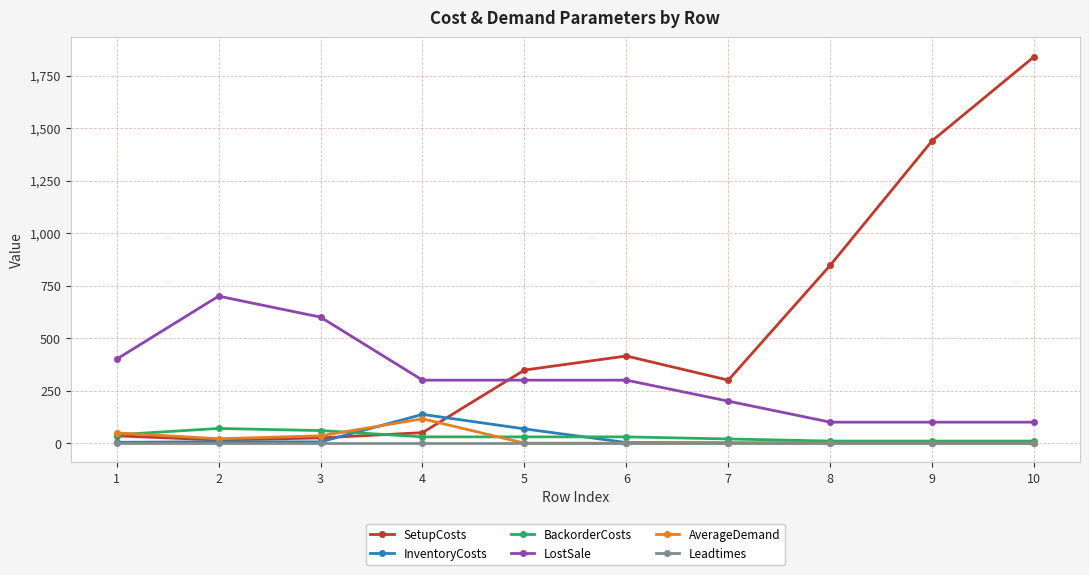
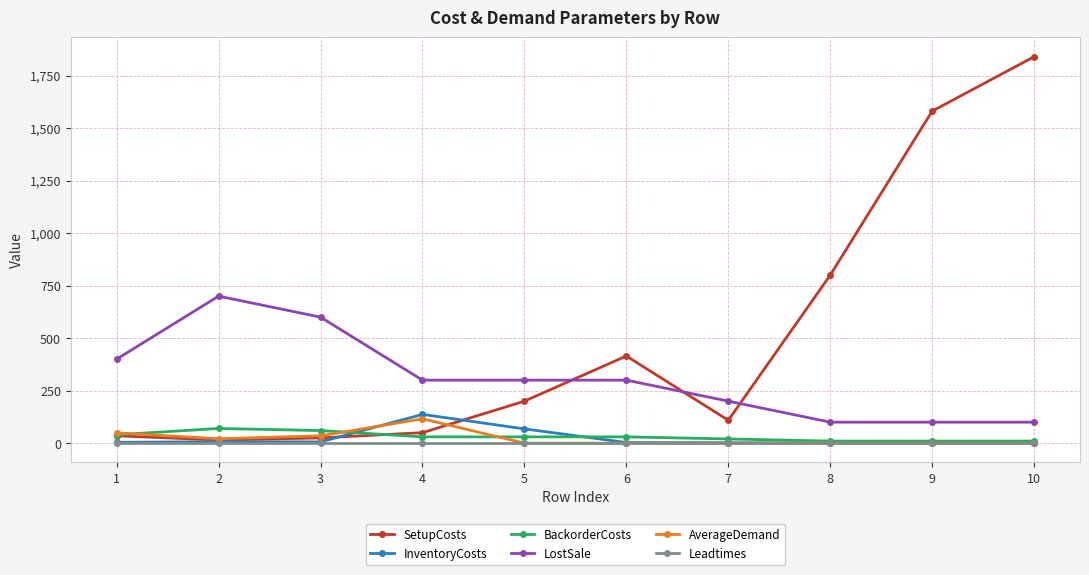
  {
    "SetupCosts": {
      "4": "50",
-     "5": "350",
+     "5": "200",
      "6": "420",
-     "7": "300",
-     "8": "850",
-     "9": "1,440",
+     "7": "110",
+     "8": "800",
+     "9": "1,580",
      "10": "1,840"
    },
    "InventoryCosts": {
      "4": "140",
      "5": "70"
    },
    "BackorderCosts": {
      "2": "70",
      "3": "60",
      "4": "30",
      "5": "30",
      "6": "30",
      "7": "20"
    },
    "LostSale": {
      "1": "400",
      "2": "700",
      "3": "600",
      "4": "300",
      "5": "300",
      "6": "300",
      "7": "200",
      "8": "100",
      "9": "100",
      "10": "100"
    },
    "AverageDemand": {
      "4": "120"
    },
    "Leadtimes": {
      "4": "0"
    }
  }
